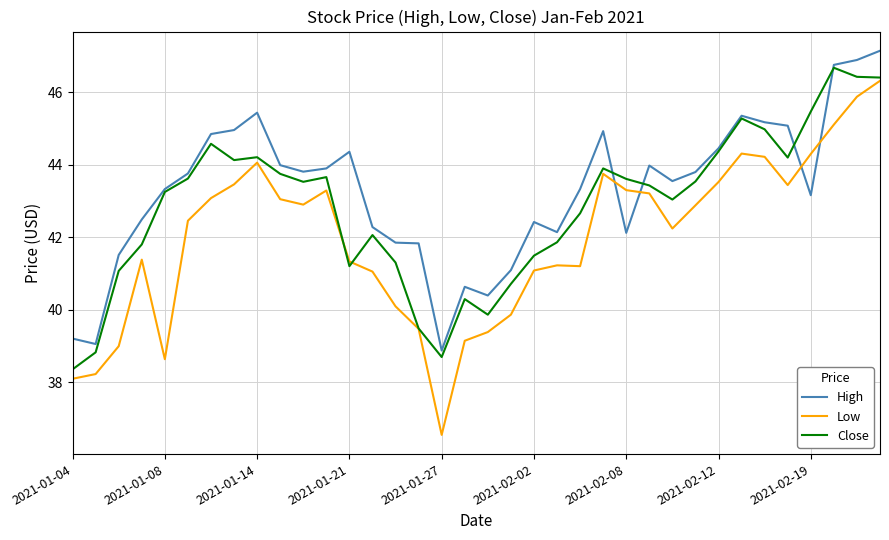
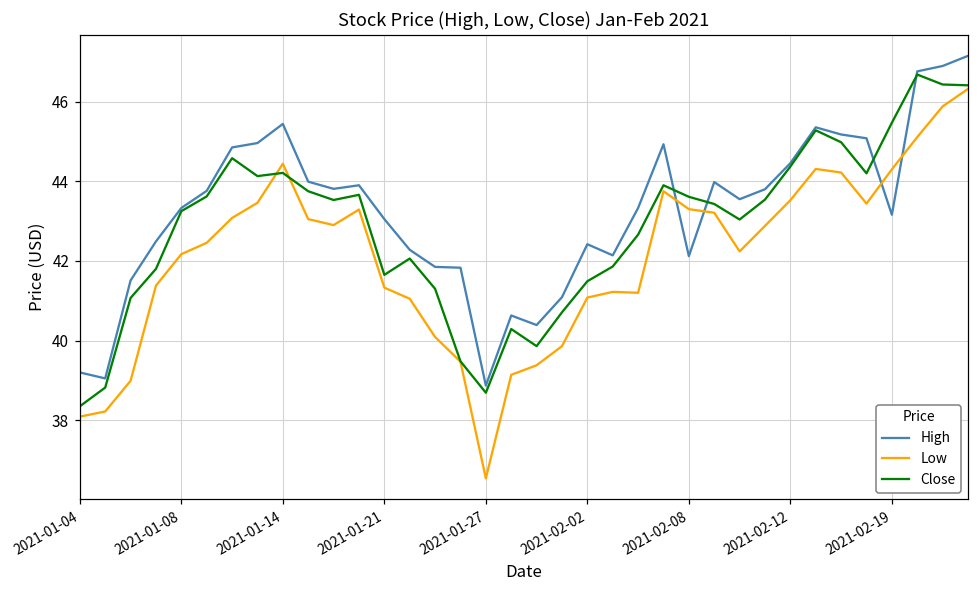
  {
    "High": {
      "2021-01-04": 39.2,
      "2021-01-08": 43.3,
      "2021-01-14": 45.4,
-     "2021-01-21": 44.4,
+     "2021-01-21": 43.1,
      "2021-01-27": 38.9,
      "2021-02-02": 42.4,
      "2021-02-08": 42.1,
      "2021-02-12": 44.5,
      "2021-02-19": 43.2
    },
    "Low": {
      "2021-01-04": 38.1,
-     "2021-01-08": 38.6,
-     "2021-01-14": 44.1,
+     "2021-01-08": 42.2,
+     "2021-01-14": 44.4,
      "2021-01-21": 41.3,
      "2021-01-27": 36.5,
      "2021-02-02": 41.1,
      "2021-02-08": 43.3,
      "2021-02-12": 43.5,
      "2021-02-19": 44.3
    },
    "Close": {
      "2021-01-04": 38.4,
      "2021-01-08": 43.3,
      "2021-01-14": 44.2,
-     "2021-01-21": 41.2,
+     "2021-01-21": 41.7,
      "2021-01-27": 38.7,
      "2021-02-02": 41.5,
      "2021-02-08": 43.6,
      "2021-02-12": 44.4,
      "2021-02-19": 45.5
    }
  }
